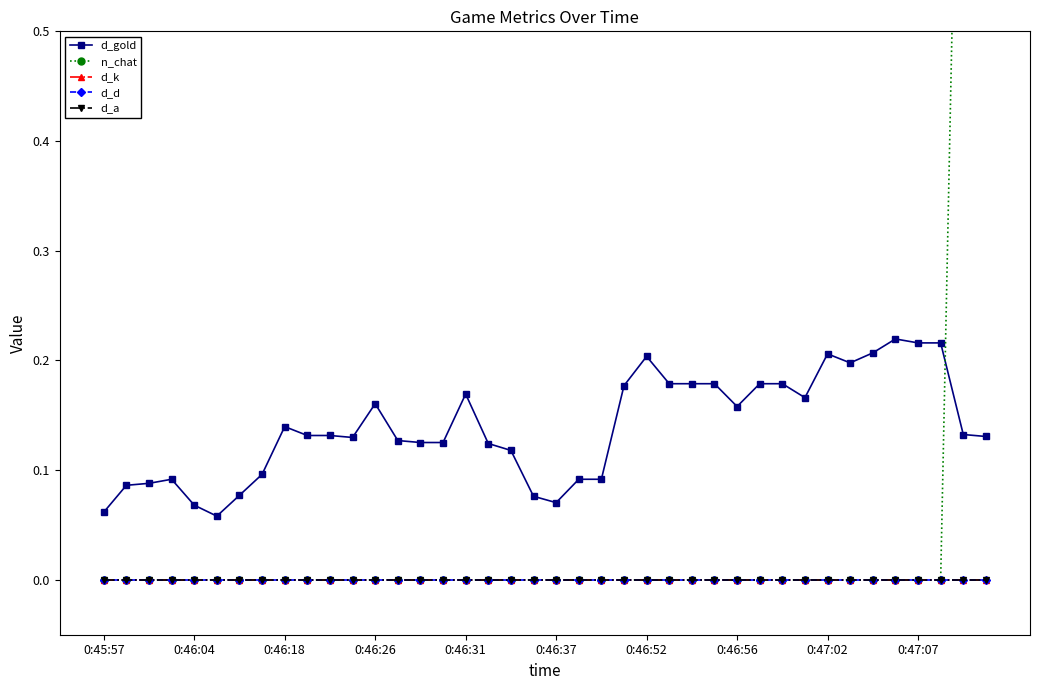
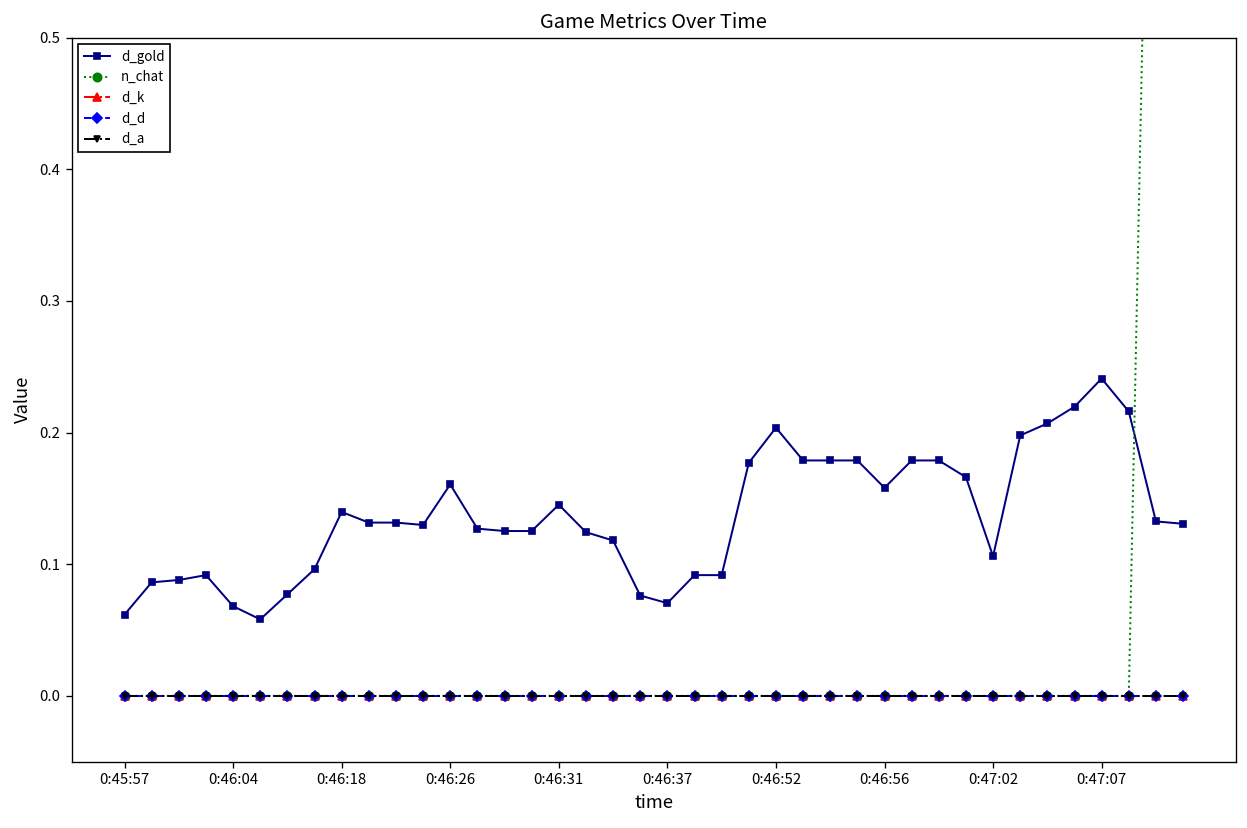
  {
    "d_gold": {
      "0:45:57": 0.062,
      "0:46:04": 0.068,
      "0:46:18": 0.140,
      "0:46:26": 0.161,
-     "0:46:31": 0.169,
+     "0:46:31": 0.145,
      "0:46:37": 0.070,
      "0:46:52": 0.204,
      "0:46:56": 0.158,
-     "0:47:02": 0.206,
-     "0:47:07": 0.216
+     "0:47:02": 0.106,
+     "0:47:07": 0.241
    }
  }
